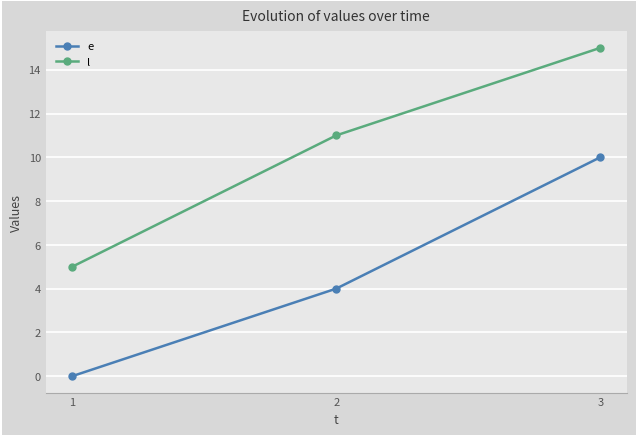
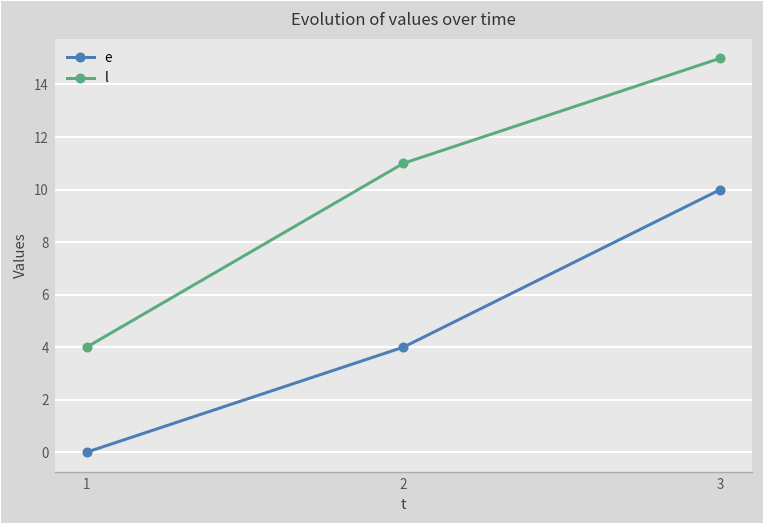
  {
    "e": {
      "1": 0,
      "2": 4,
      "3": 10
    },
    "l": {
-     "1": 5,
+     "1": 4,
      "2": 11,
      "3": 15
    }
  }
